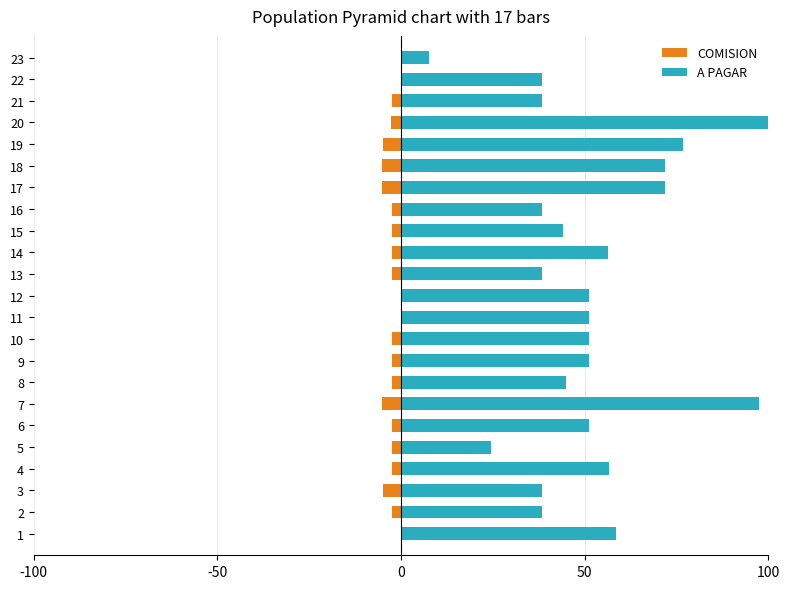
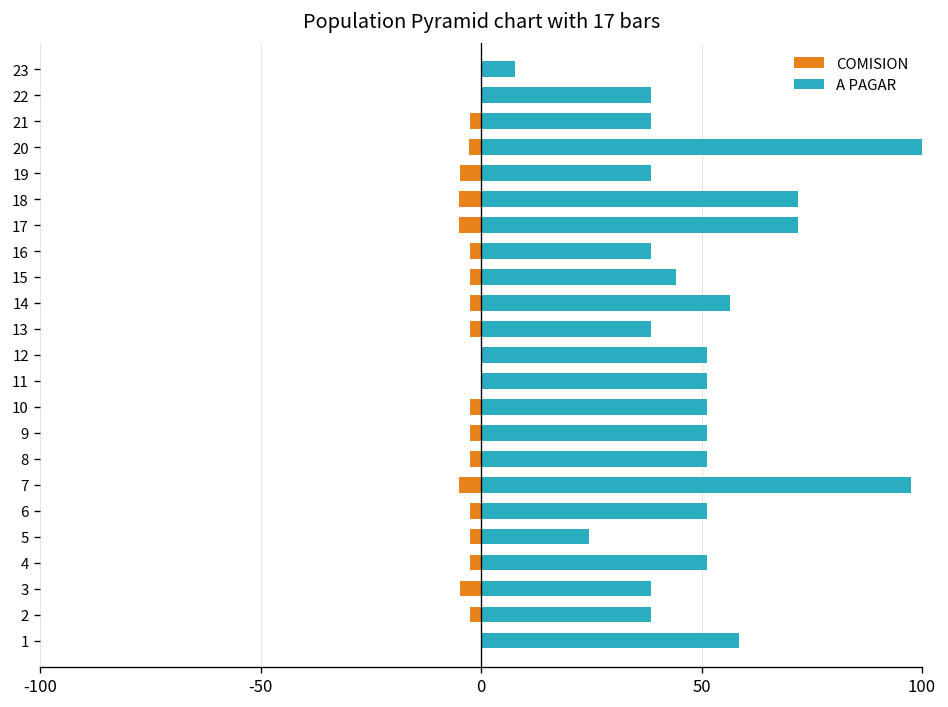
  {
    "COMISION": {
      "23": 0,
      "22": 0,
      "21": -3,
      "20": -3,
      "19": -5,
      "18": -5,
      "17": -5,
      "16": -3,
      "15": -3,
      "14": -3,
      "13": -3,
      "12": 0,
      "11": 0,
      "10": -3,
      "9": -3,
      "8": -3,
      "7": -5,
      "6": -3,
      "5": -3,
      "4": -3,
      "3": -5,
      "2": -3,
      "1": 0
    },
    "A PAGAR": {
      "23": 8,
      "22": 38,
      "21": 38,
      "20": 100,
-     "19": 77,
+     "19": 38,
      "18": 72,
      "17": 72,
      "16": 38,
      "15": 44,
      "14": 56,
      "13": 38,
      "12": 51,
      "11": 51,
      "10": 51,
      "9": 51,
-     "8": 45,
+     "8": 51,
      "7": 97,
      "6": 51,
      "5": 24,
-     "4": 57,
+     "4": 51,
      "3": 38,
      "2": 38,
      "1": 59
    }
  }
